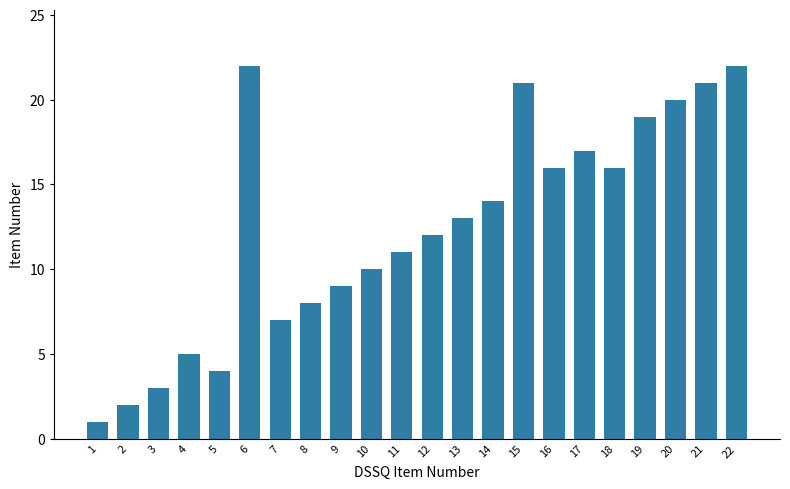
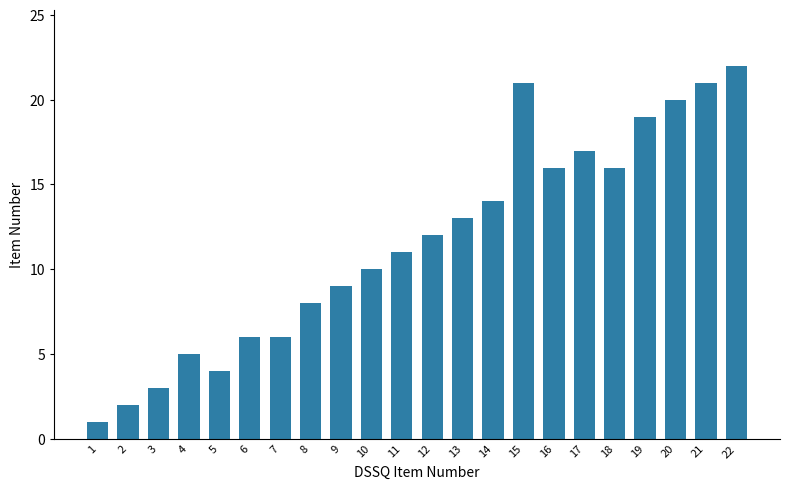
  {
    "1": 1,
    "2": 2,
    "3": 3,
    "4": 5,
    "5": 4,
-   "6": 22,
-   "7": 7,
+   "6": 6,
+   "7": 6,
    "8": 8,
    "9": 9,
    "10": 10,
    "11": 11,
    "12": 12,
    "13": 13,
    "14": 14,
    "15": 21,
    "16": 16,
    "17": 17,
    "18": 16,
    "19": 19,
    "20": 20,
    "21": 21,
    "22": 22
  }
